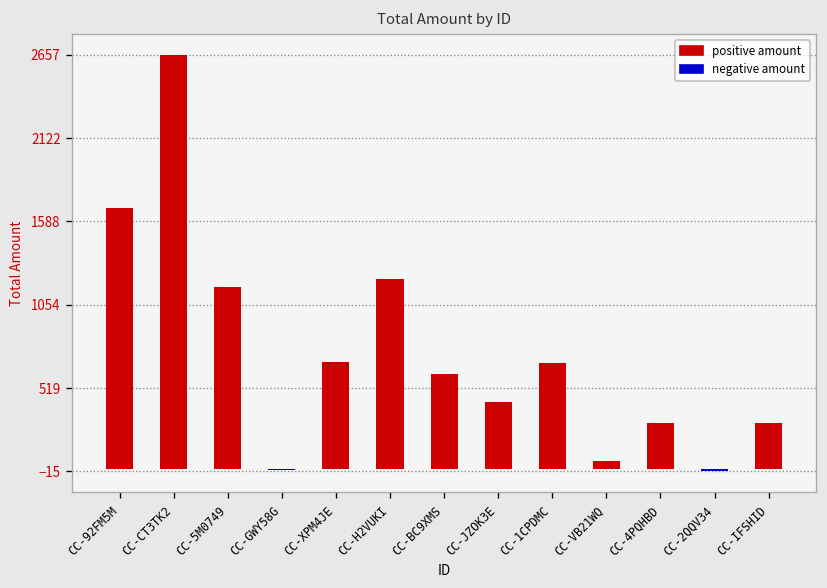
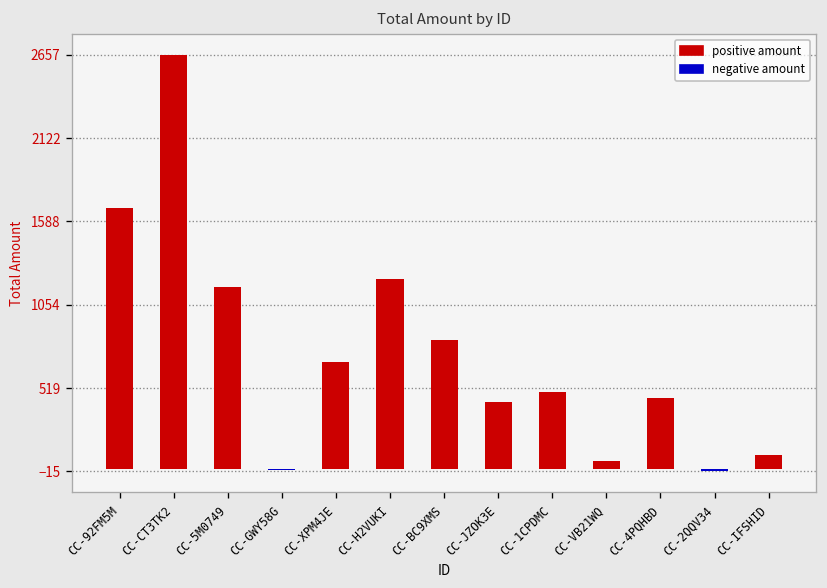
  {
    "CC-92FM5M": 1670,
    "CC-CT3TK2": 2660,
    "CC-5M0749": 1170,
    "CC-XPM4JE": 690,
    "CC-H2VUKI": 1220,
-   "CC-BC9XMS": 610,
+   "CC-BC9XMS": 830,
    "CC-JZOK3E": 430,
-   "CC-1CPDMC": 680,
+   "CC-1CPDMC": 500,
    "CC-VB21WQ": 50,
-   "CC-4PQHBD": 290,
-   "CC-IFSHID": 290
+   "CC-4PQHBD": 460,
+   "CC-IFSHID": 90
  }
